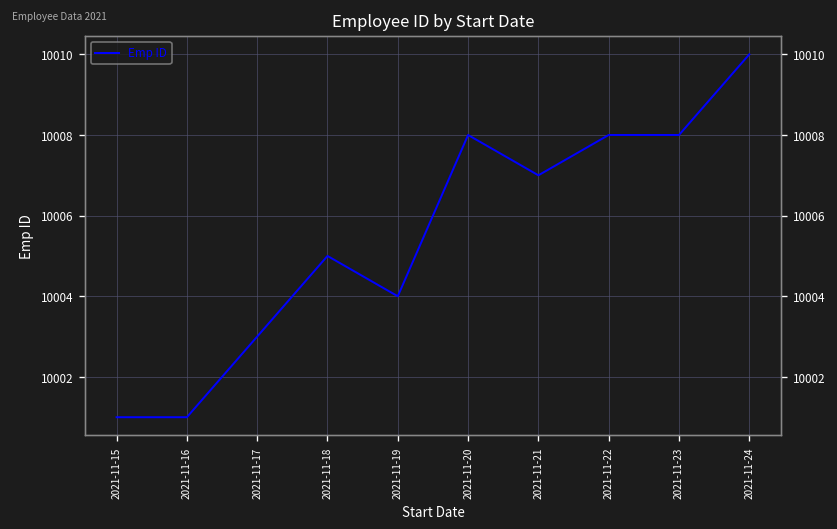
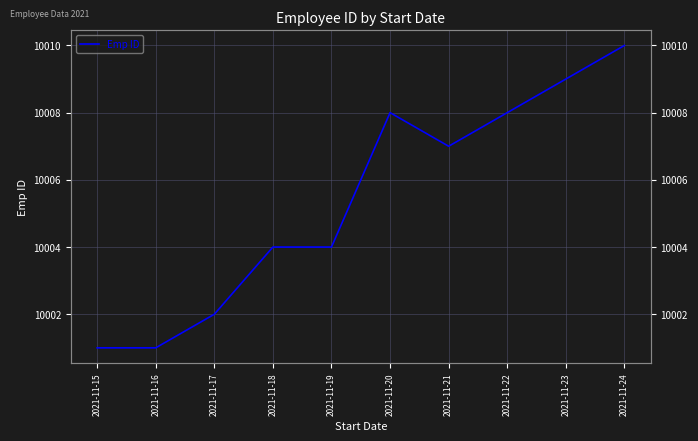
  {
    "2021-11-15": 10001,
    "2021-11-16": 10001,
-   "2021-11-17": 10003,
-   "2021-11-18": 10005,
+   "2021-11-17": 10002,
+   "2021-11-18": 10004,
    "2021-11-19": 10004,
    "2021-11-20": 10008,
    "2021-11-21": 10007,
    "2021-11-22": 10008,
-   "2021-11-23": 10008,
+   "2021-11-23": 10009,
    "2021-11-24": 10010
  }
